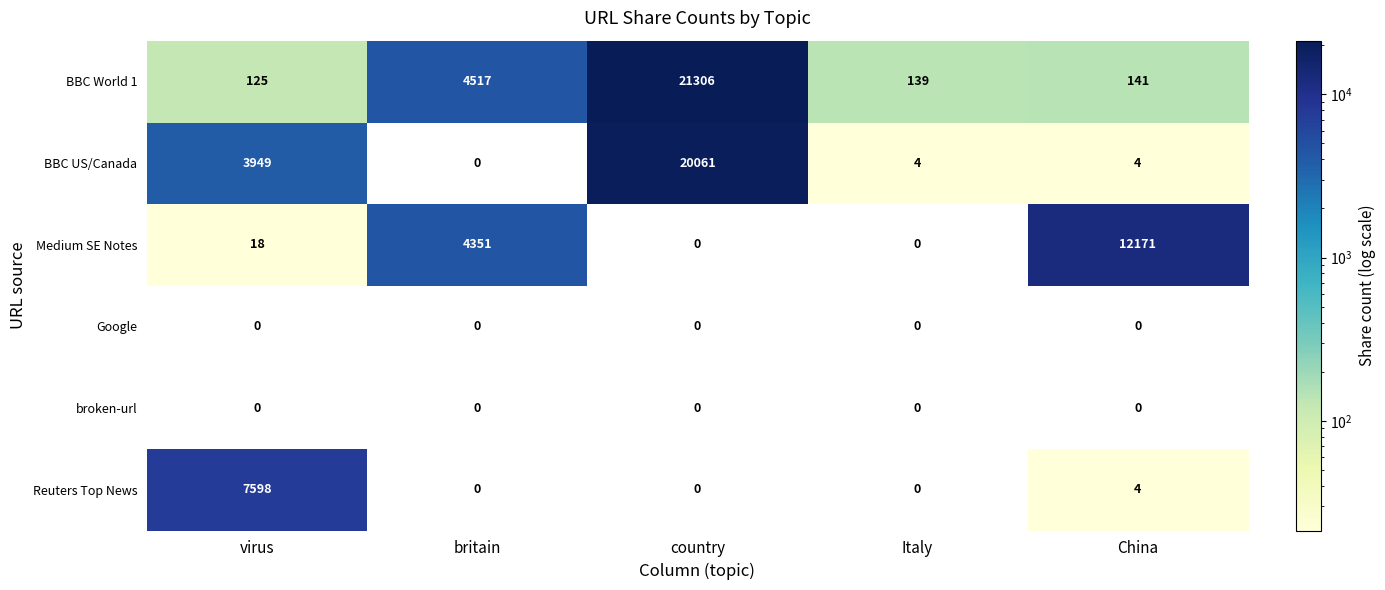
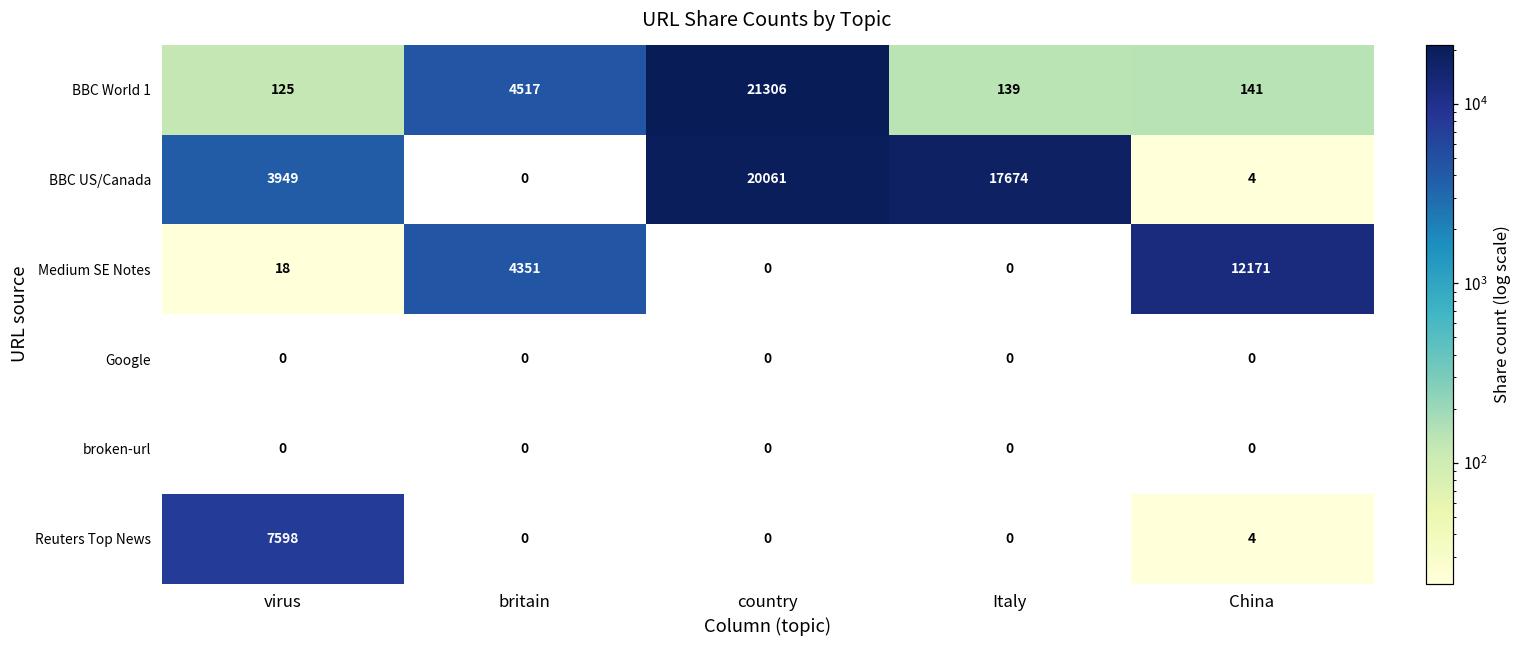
  {
    "BBC World 1": {
      "virus": 125,
      "britain": 4517,
      "country": 21306,
      "Italy": 139,
      "China": 141
    },
    "BBC US/Canada": {
      "virus": 3949,
      "britain": 0,
      "country": 20061,
-     "Italy": 4,
+     "Italy": 17674,
      "China": 4
    },
    "Medium SE Notes": {
      "virus": 18,
      "britain": 4351,
      "country": 0,
      "Italy": 0,
      "China": 12171
    },
    "Google": {
      "virus": 0,
      "britain": 0,
      "country": 0,
      "Italy": 0,
      "China": 0
    },
    "broken-url": {
      "virus": 0,
      "britain": 0,
      "country": 0,
      "Italy": 0,
      "China": 0
    },
    "Reuters Top News": {
      "virus": 7598,
      "britain": 0,
      "country": 0,
      "Italy": 0,
      "China": 4
    }
  }
